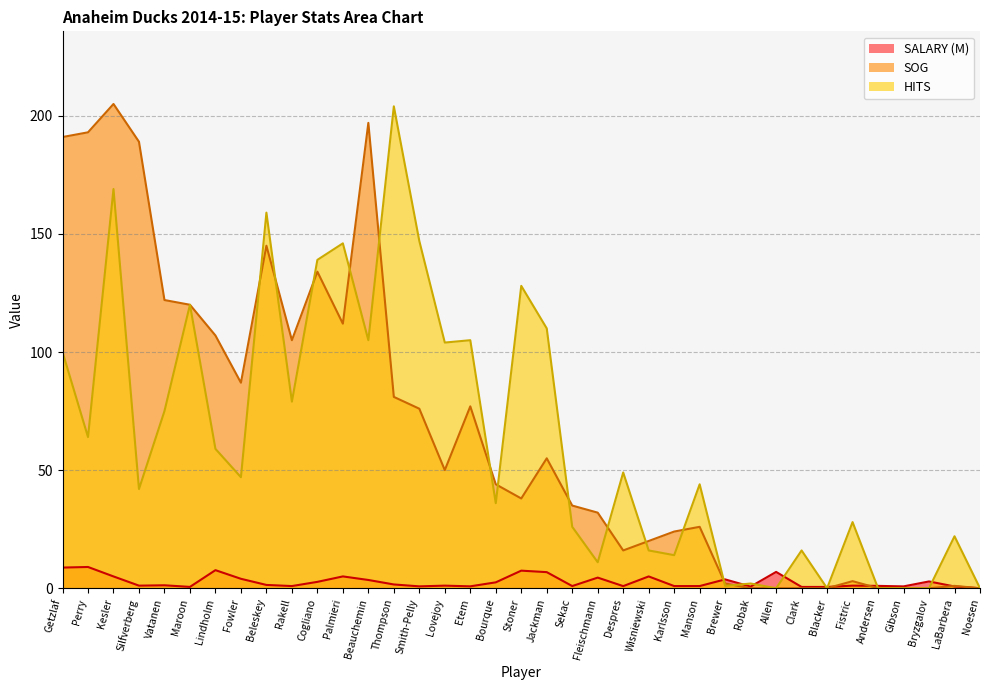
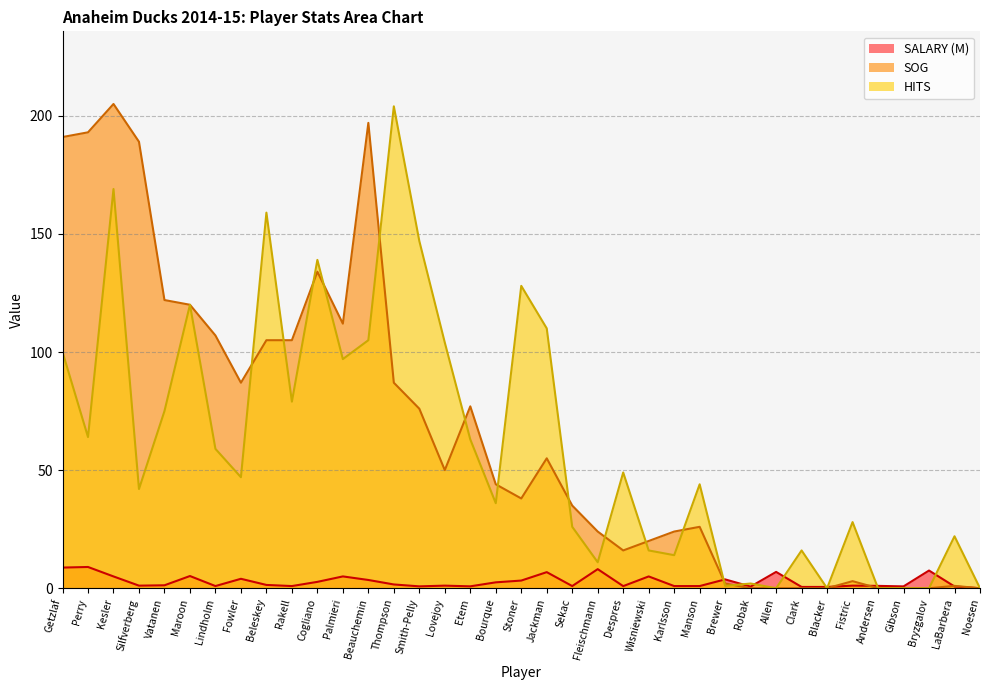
  {
    "SALARY (M)": {
      "Getzlaf": 9,
      "Perry": 9,
      "Kesler": 5,
      "Silfverberg": 1,
      "Vatanen": 1,
-     "Maroon": 1,
-     "Lindholm": 8,
+     "Maroon": 5,
+     "Lindholm": 1,
      "Fowler": 4,
      "Beleskey": 1,
      "Rakell": 1,
      "Cogliano": 3,
      "Palmieri": 5,
      "Beauchemin": 4,
      "Thompson": 2,
      "Smith-Pelly": 1,
      "Lovejoy": 1,
      "Etem": 1,
      "Bourque": 3,
-     "Stoner": 7,
+     "Stoner": 3,
      "Jackman": 7,
      "Sekac": 1,
-     "Fleischmann": 5,
+     "Fleischmann": 8,
      "Despres": 1,
      "Wisniewski": 5,
      "Karlsson": 1,
      "Manson": 1,
      "Brewer": 4,
      "Allen": 7,
      "Fistric": 1,
-     "Bryzgalov": 3
+     "Bryzgalov": 7
    },
    "SOG": {
      "Getzlaf": 191,
      "Perry": 193,
      "Kesler": 205,
      "Silfverberg": 189,
      "Vatanen": 122,
      "Lindholm": 107,
      "Fowler": 87,
-     "Beleskey": 145,
+     "Beleskey": 105,
      "Rakell": 105,
      "Cogliano": 134,
      "Palmieri": 112,
      "Beauchemin": 197,
-     "Thompson": 81,
+     "Thompson": 87,
      "Smith-Pelly": 76,
      "Lovejoy": 50,
      "Etem": 77,
      "Bourque": 44,
      "Stoner": 38,
      "Jackman": 55,
      "Sekac": 35,
-     "Fleischmann": 32,
+     "Fleischmann": 24,
      "Despres": 16,
      "Wisniewski": 20,
      "Karlsson": 24,
      "Manson": 26,
      "Fistric": 3
    },
    "HITS": {
      "Getzlaf": 100,
      "Perry": 64,
      "Kesler": 169,
      "Silfverberg": 42,
      "Vatanen": 75,
      "Lindholm": 59,
      "Fowler": 47,
      "Beleskey": 159,
      "Rakell": 79,
      "Cogliano": 139,
-     "Palmieri": 146,
+     "Palmieri": 97,
      "Beauchemin": 105,
      "Thompson": 204,
      "Smith-Pelly": 147,
      "Lovejoy": 104,
-     "Etem": 105,
+     "Etem": 63,
      "Bourque": 36,
      "Stoner": 128,
      "Jackman": 110,
      "Sekac": 26,
      "Fleischmann": 11,
      "Despres": 49,
      "Wisniewski": 16,
      "Karlsson": 14,
      "Manson": 44,
      "Robak": 2,
      "Clark": 16,
      "Fistric": 28,
      "LaBarbera": 22
    }
  }
